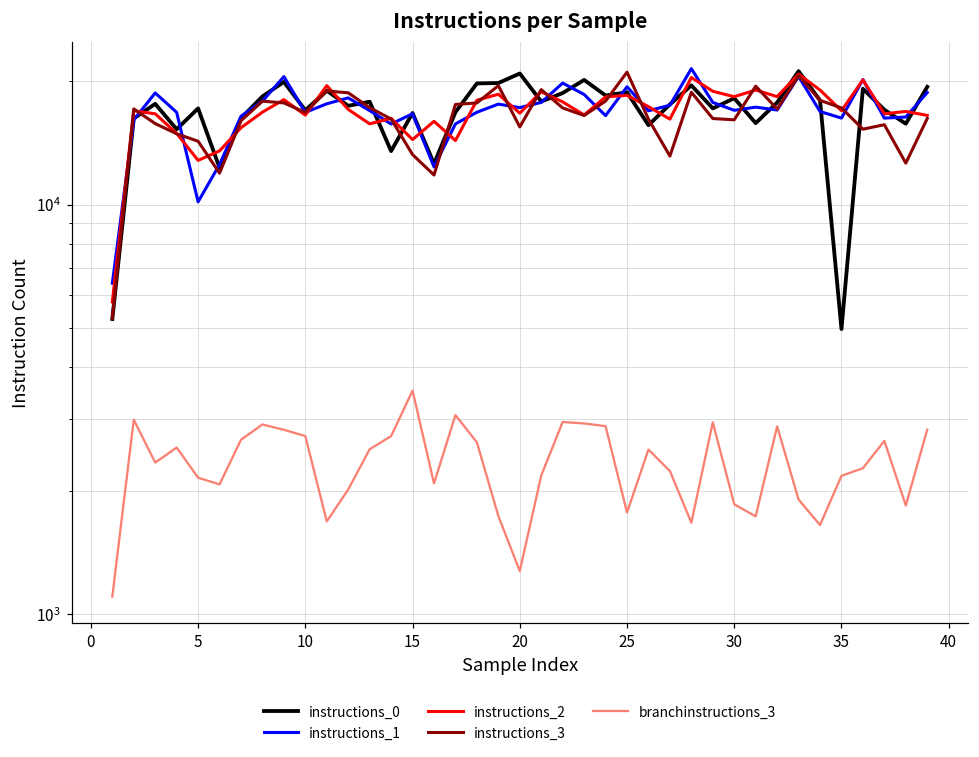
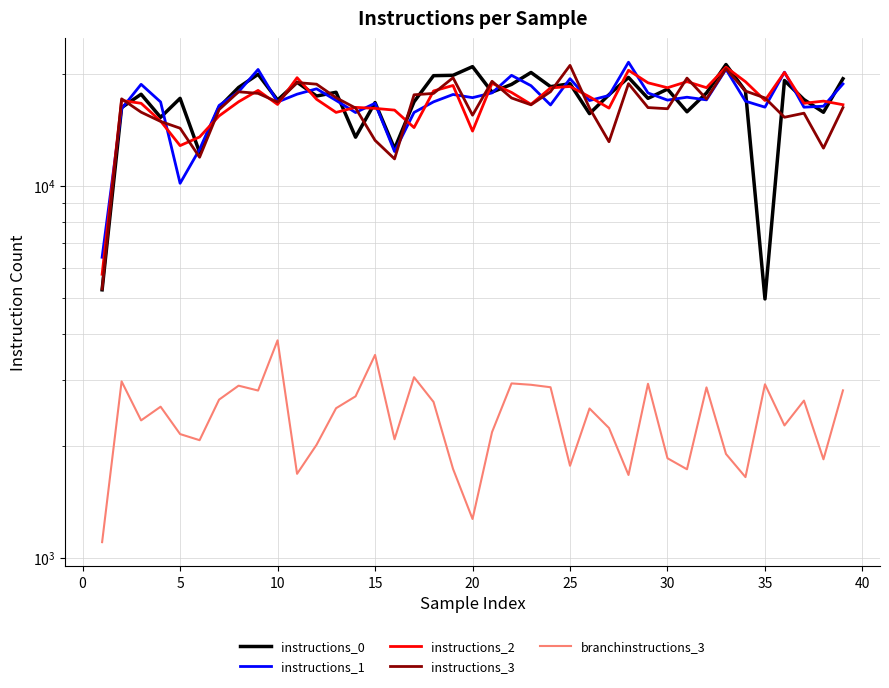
  {
    "instructions_0": {
      "5": 17000,
      "20": 21000,
      "25": 19000,
      "35": 5000
    },
    "instructions_1": {
      "5": 10200,
      "20": 17000,
      "25": 19000,
      "30": 17000,
      "35": 16000
    },
    "instructions_2": {
      "5": 12800,
-     "15": 14400,
-     "20": 17000,
+     "15": 16100,
+     "20": 14000,
      "25": 18000
    },
    "instructions_3": {
      "5": 14300,
      "15": 13200,
      "20": 15500,
      "25": 21000,
      "30": 16100
    },
    "branchinstructions_3": {
      "5": 2200,
-     "10": 2700,
+     "10": 3800,
      "15": 3500,
      "20": 1270,
      "25": 1800,
      "30": 1900,
-     "35": 2200
+     "35": 2900
    }
  }
